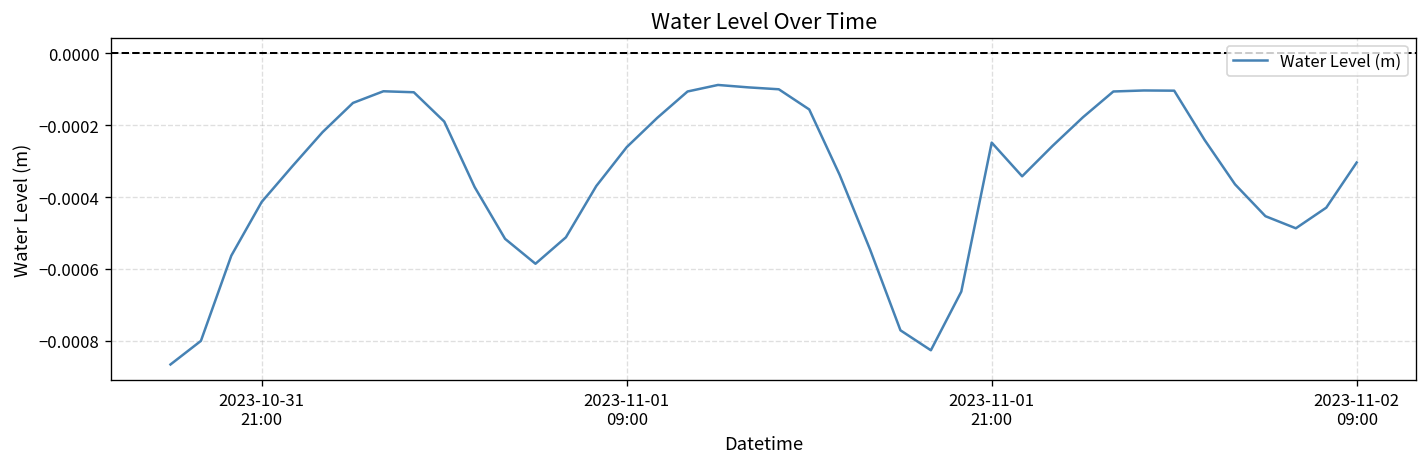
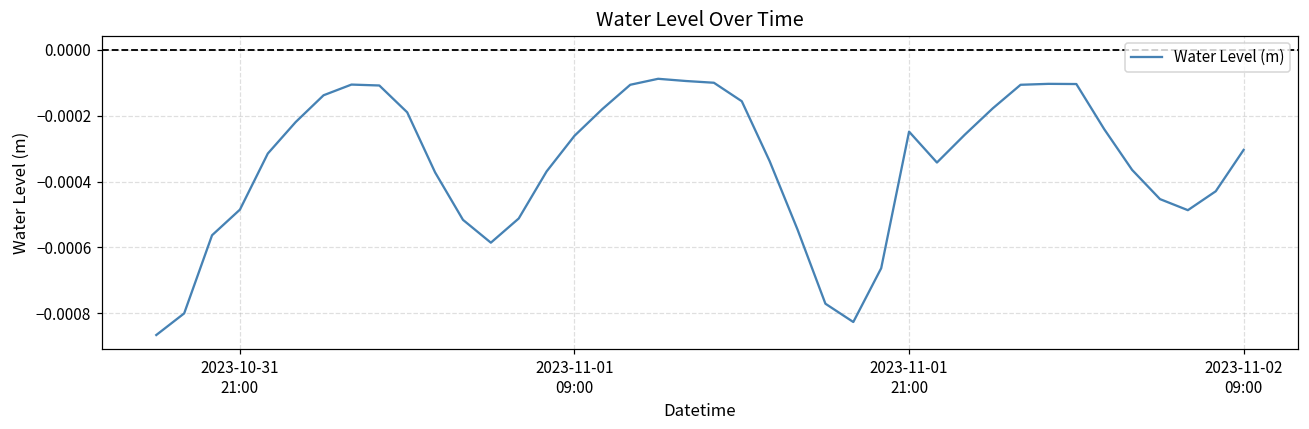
  {
-   "2023-10-31 21:00": -0.00041,
+   "2023-10-31 21:00": -0.00049,
    "2023-11-01 09:00": -0.00026,
    "2023-11-01 21:00": -0.00025,
    "2023-11-02 09:00": -0.00030
  }
